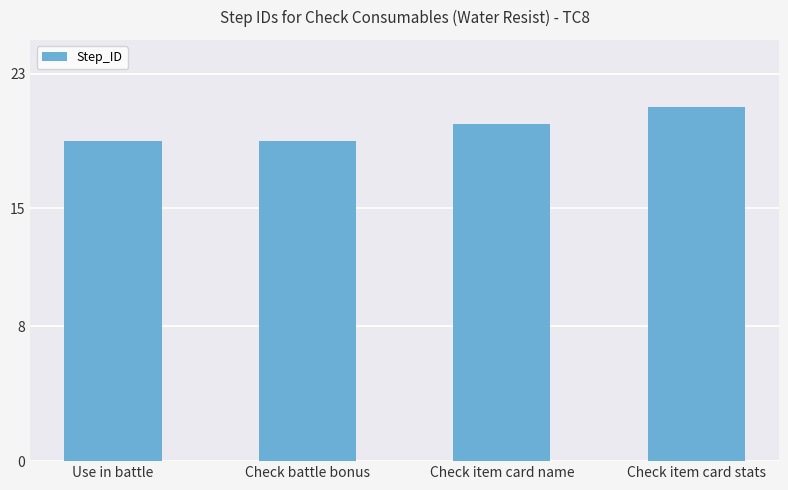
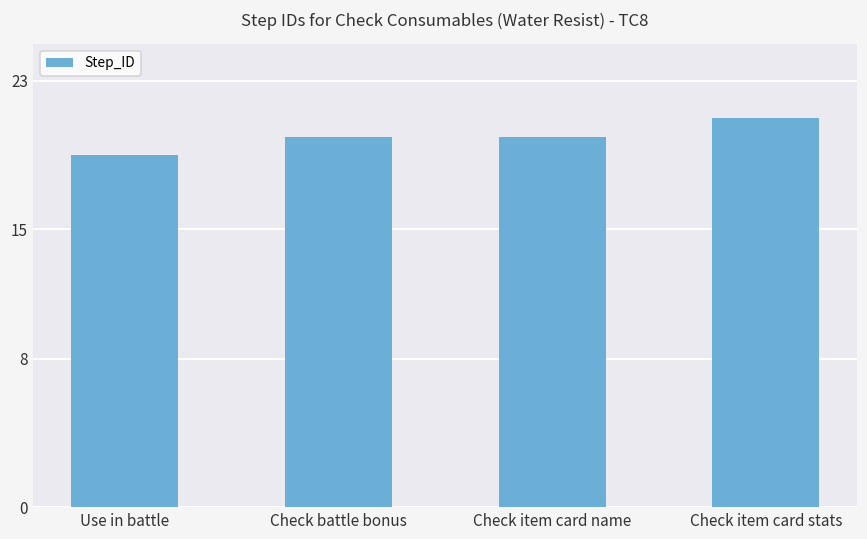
  {
    "Use in battle": 19,
-   "Check battle bonus": 19,
+   "Check battle bonus": 20,
    "Check item card name": 20,
    "Check item card stats": 21
  }
